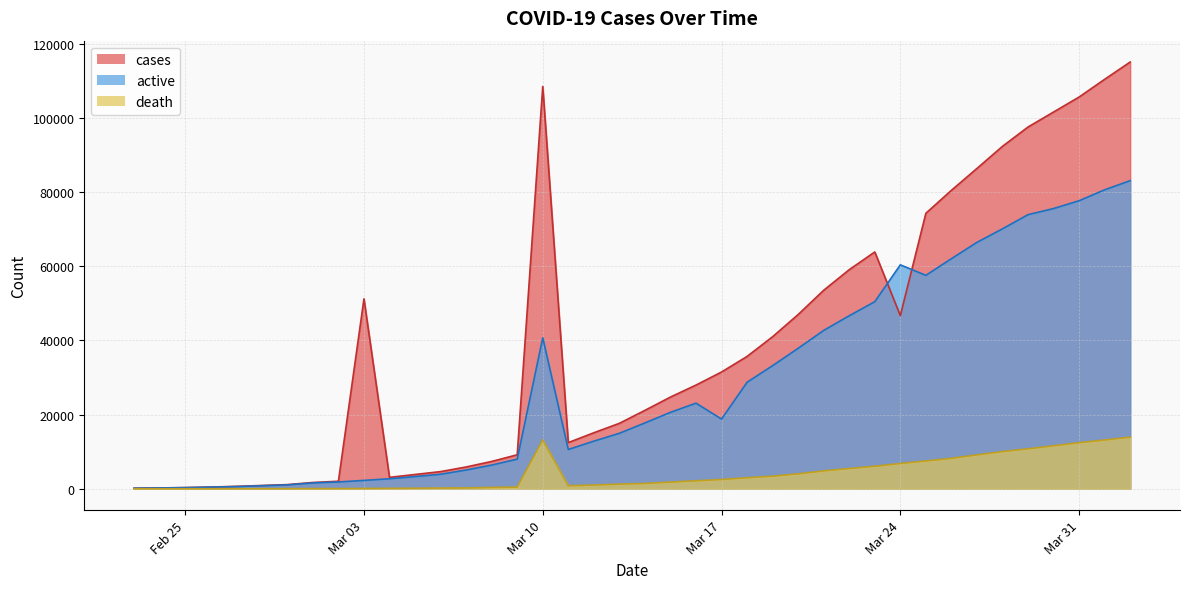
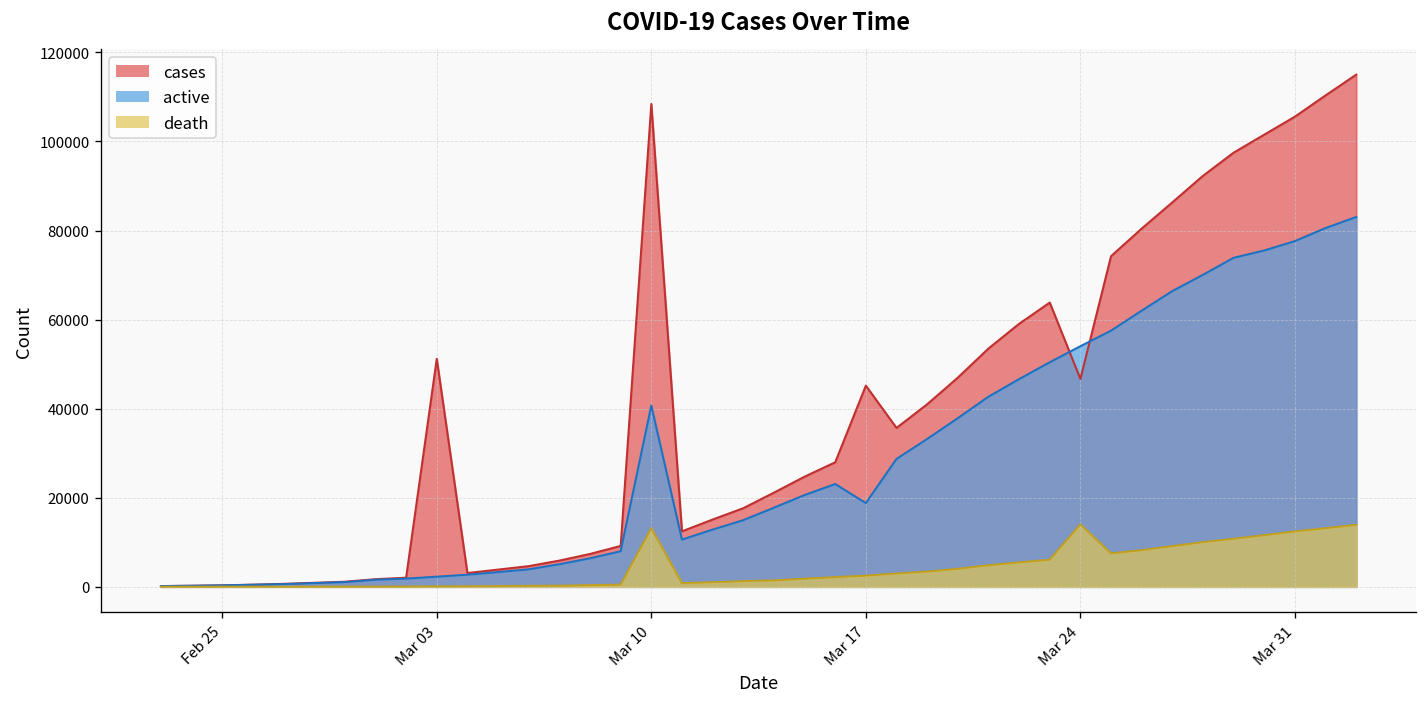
  {
    "cases": {
      "Mar 03": 51000,
      "Mar 10": 108000,
-     "Mar 17": 31000,
+     "Mar 17": 45000,
      "Mar 24": 47000,
      "Mar 31": 106000
    },
    "active": {
      "Mar 03": 2000,
      "Mar 10": 41000,
      "Mar 17": 19000,
-     "Mar 24": 60000,
+     "Mar 24": 54000,
      "Mar 31": 78000
    },
    "death": {
      "Mar 03": 0,
      "Mar 10": 13000,
      "Mar 17": 3000,
-     "Mar 24": 7000,
+     "Mar 24": 14000,
      "Mar 31": 12000
    }
  }
